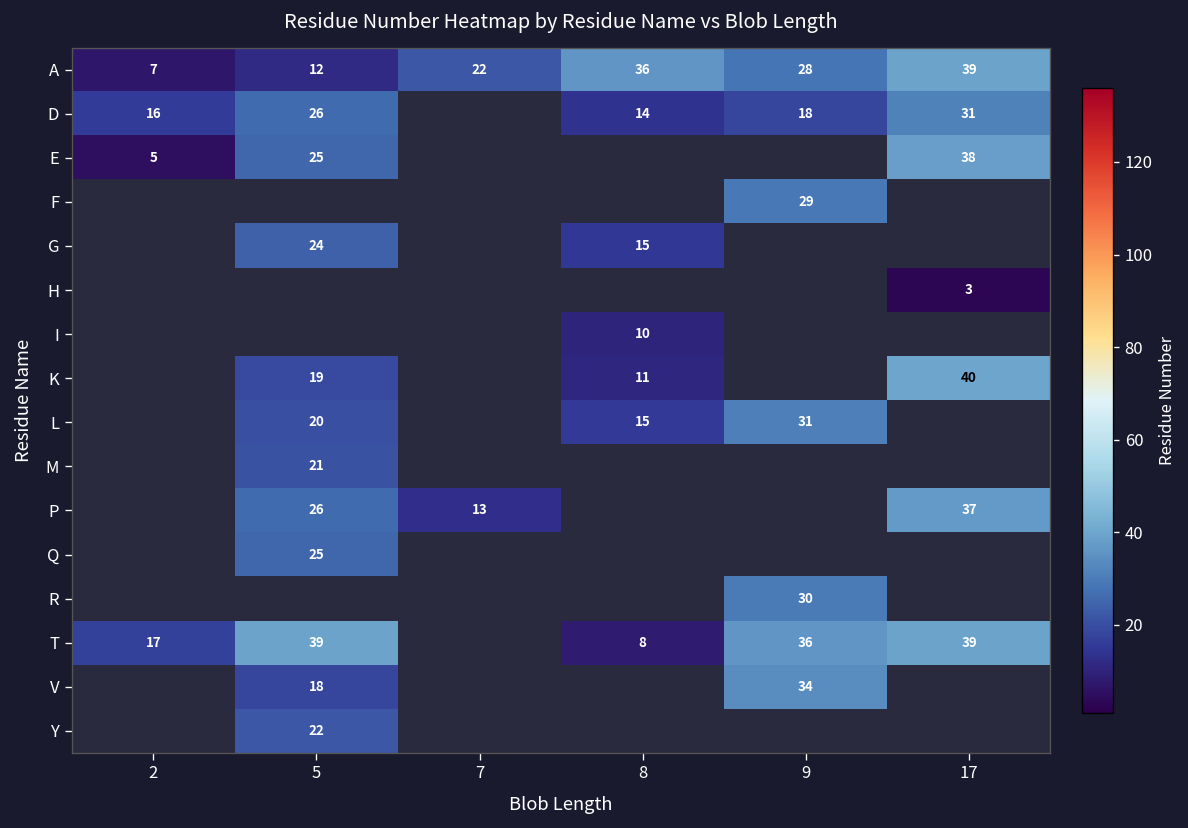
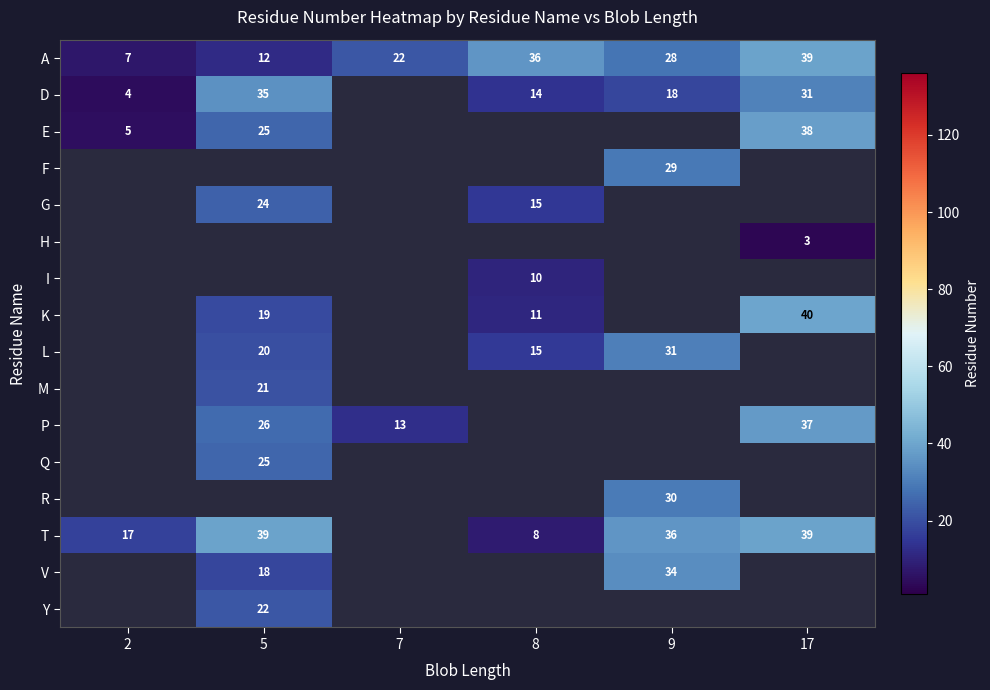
  {
    "A": {
      "2": 7,
      "5": 12,
      "7": 22,
      "8": 36,
      "9": 28,
      "17": 39
    },
    "D": {
-     "2": 16,
-     "5": 26,
+     "2": 4,
+     "5": 35,
      "8": 14,
      "9": 18,
      "17": 31
    },
    "E": {
      "2": 5,
      "5": 25,
      "17": 38
    },
    "F": {
      "9": 29
    },
    "G": {
      "5": 24,
      "8": 15
    },
    "H": {
      "17": 3
    },
    "I": {
      "8": 10
    },
    "K": {
      "5": 19,
      "8": 11,
      "17": 40
    },
    "L": {
      "5": 20,
      "8": 15,
      "9": 31
    },
    "M": {
      "5": 21
    },
    "P": {
      "5": 26,
      "7": 13,
      "17": 37
    },
    "Q": {
      "5": 25
    },
    "R": {
      "9": 30
    },
    "T": {
      "2": 17,
      "5": 39,
      "8": 8,
      "9": 36,
      "17": 39
    },
    "V": {
      "5": 18,
      "9": 34
    },
    "Y": {
      "5": 22
    }
  }
